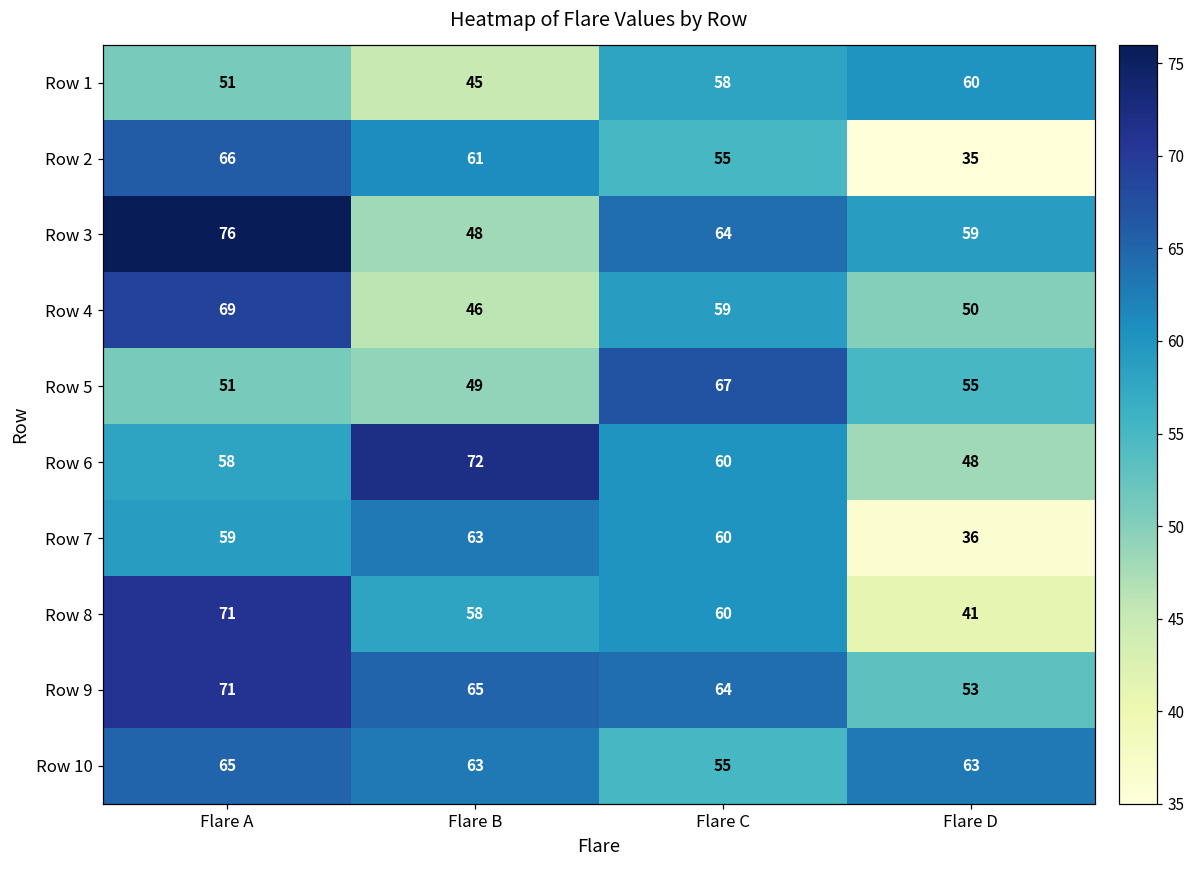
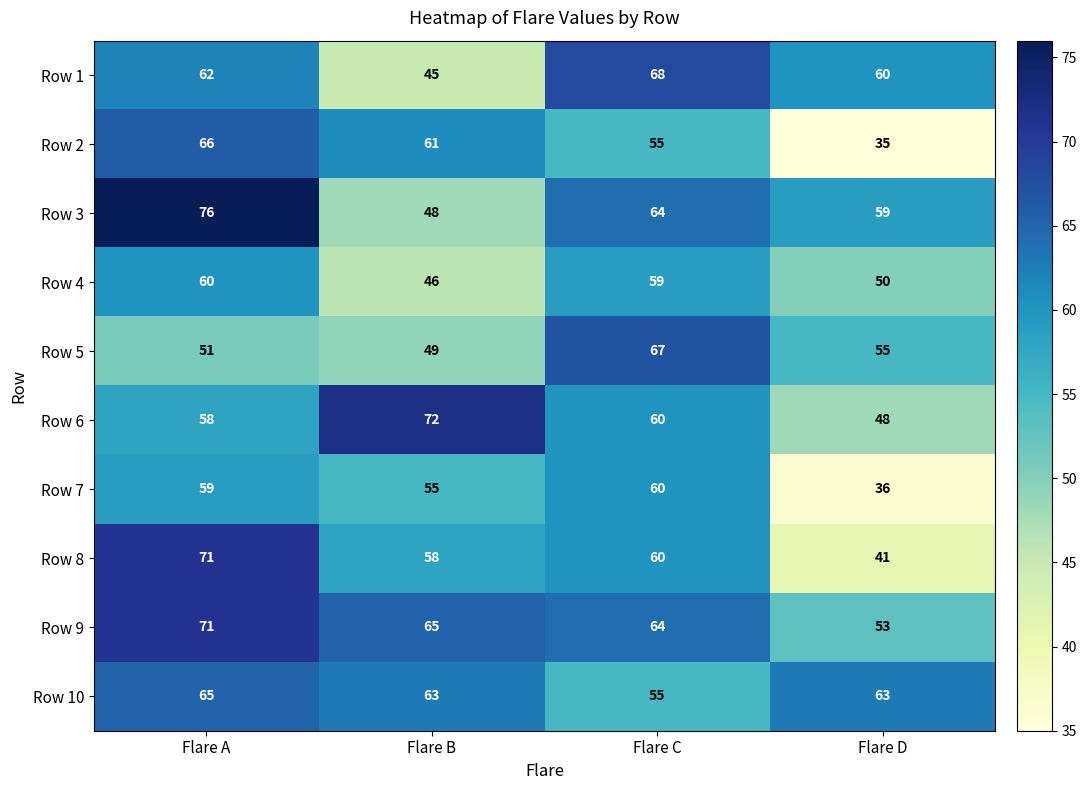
  {
    "Row 1": {
-     "Flare A": 51,
+     "Flare A": 62,
      "Flare B": 45,
-     "Flare C": 58,
+     "Flare C": 68,
      "Flare D": 60
    },
    "Row 2": {
      "Flare A": 66,
      "Flare B": 61,
      "Flare C": 55,
      "Flare D": 35
    },
    "Row 3": {
      "Flare A": 76,
      "Flare B": 48,
      "Flare C": 64,
      "Flare D": 59
    },
    "Row 4": {
-     "Flare A": 69,
+     "Flare A": 60,
      "Flare B": 46,
      "Flare C": 59,
      "Flare D": 50
    },
    "Row 5": {
      "Flare A": 51,
      "Flare B": 49,
      "Flare C": 67,
      "Flare D": 55
    },
    "Row 6": {
      "Flare A": 58,
      "Flare B": 72,
      "Flare C": 60,
      "Flare D": 48
    },
    "Row 7": {
      "Flare A": 59,
-     "Flare B": 63,
+     "Flare B": 55,
      "Flare C": 60,
      "Flare D": 36
    },
    "Row 8": {
      "Flare A": 71,
      "Flare B": 58,
      "Flare C": 60,
      "Flare D": 41
    },
    "Row 9": {
      "Flare A": 71,
      "Flare B": 65,
      "Flare C": 64,
      "Flare D": 53
    },
    "Row 10": {
      "Flare A": 65,
      "Flare B": 63,
      "Flare C": 55,
      "Flare D": 63
    }
  }
